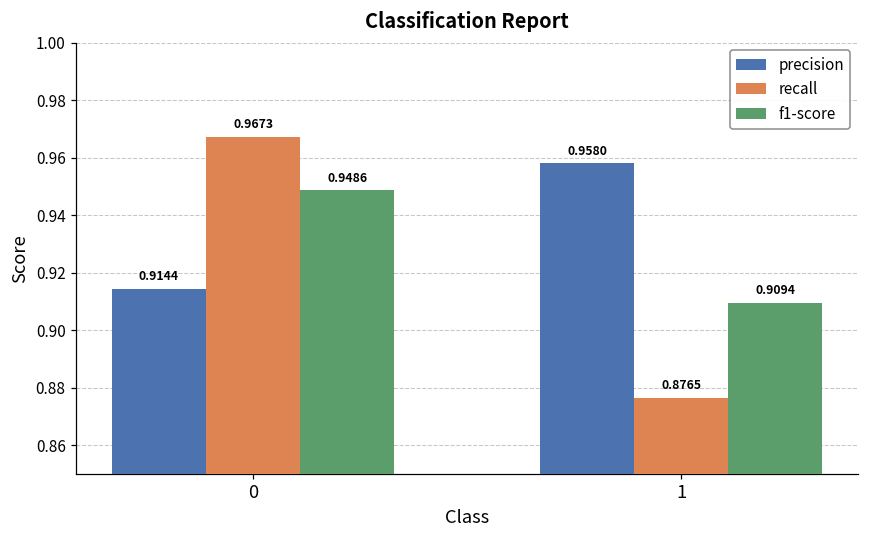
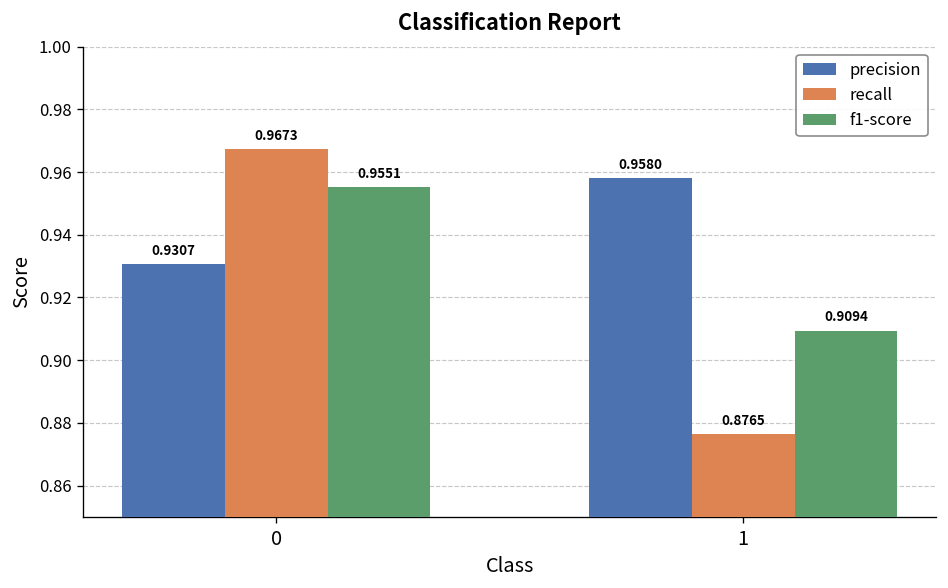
  {
    "precision": {
-     "0": 0.9144,
+     "0": 0.9307,
      "1": 0.9580
    },
    "recall": {
      "0": 0.9673,
      "1": 0.8765
    },
    "f1-score": {
-     "0": 0.9486,
+     "0": 0.9551,
      "1": 0.9094
    }
  }
